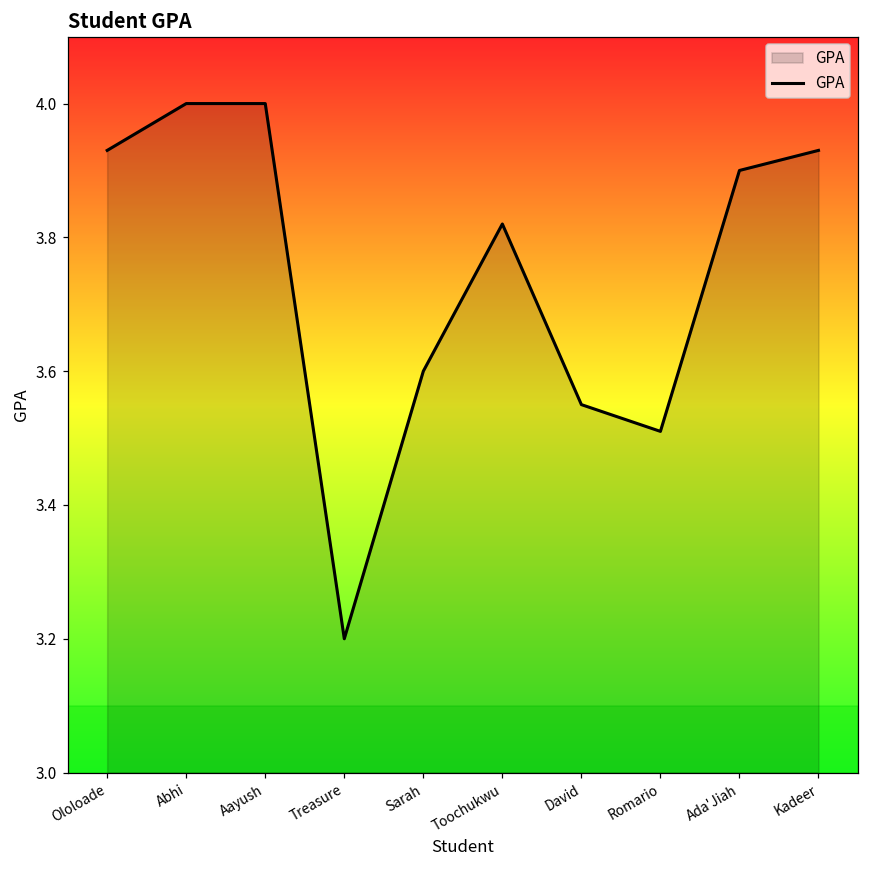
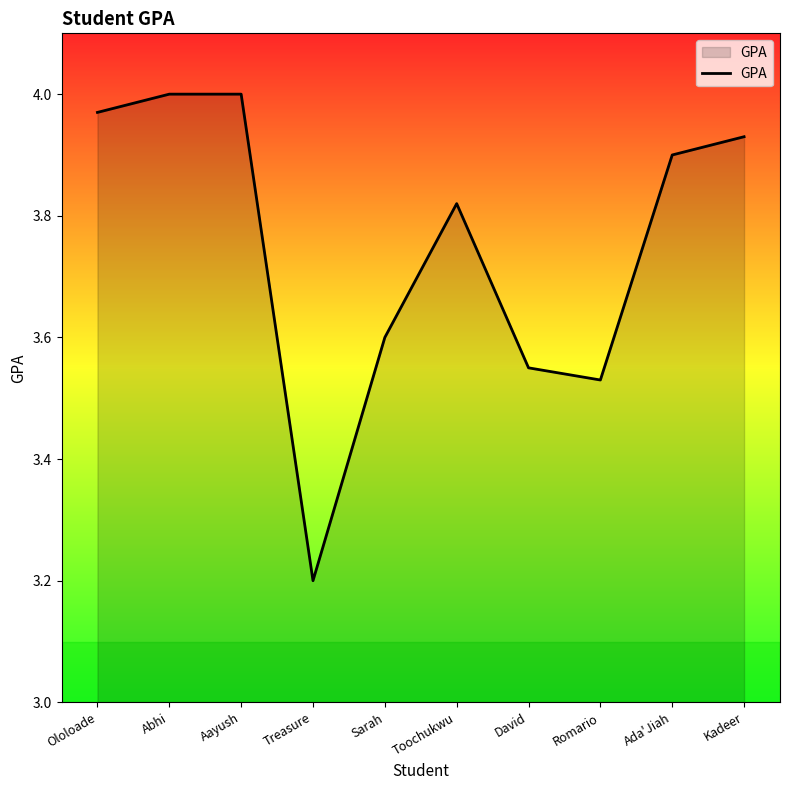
  {
-   "Ololoade": 3.93,
+   "Ololoade": 3.97,
    "Abhi": 4.00,
    "Aayush": 4.00,
    "Treasure": 3.20,
    "Sarah": 3.60,
    "Toochukwu": 3.82,
    "David": 3.55,
-   "Romario": 3.51,
+   "Romario": 3.53,
    "Ada'Jiah": 3.90,
    "Kadeer": 3.93
  }
